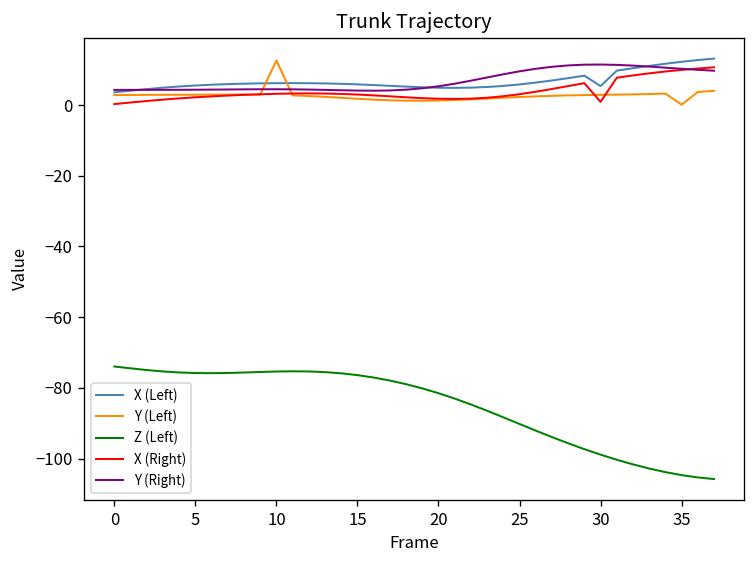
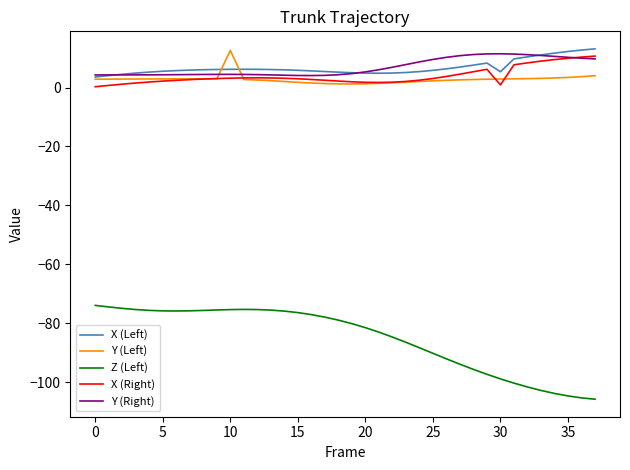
  {
    "X (Left)": {
      "5": 6,
      "10": 6,
      "15": 6,
      "25": 6,
      "30": 5,
      "35": 12
    },
    "Y (Left)": {
      "10": 13,
      "15": 2,
      "30": 3,
-     "35": 0
+     "35": 3
    },
    "Z (Left)": {
      "0": -74,
      "5": -76,
      "10": -75,
      "15": -76,
      "20": -81,
      "25": -90,
      "30": -99,
      "35": -105
    },
    "X (Right)": {
      "0": 0,
      "10": 3,
      "15": 3,
      "30": 1
    },
    "Y (Right)": {
      "5": 4,
      "10": 4,
      "15": 4,
      "25": 10,
      "30": 11
    }
  }
